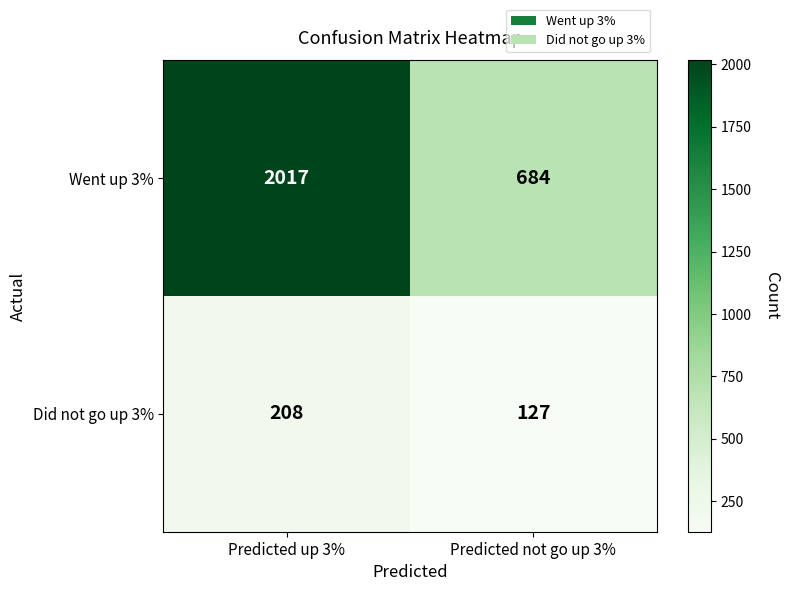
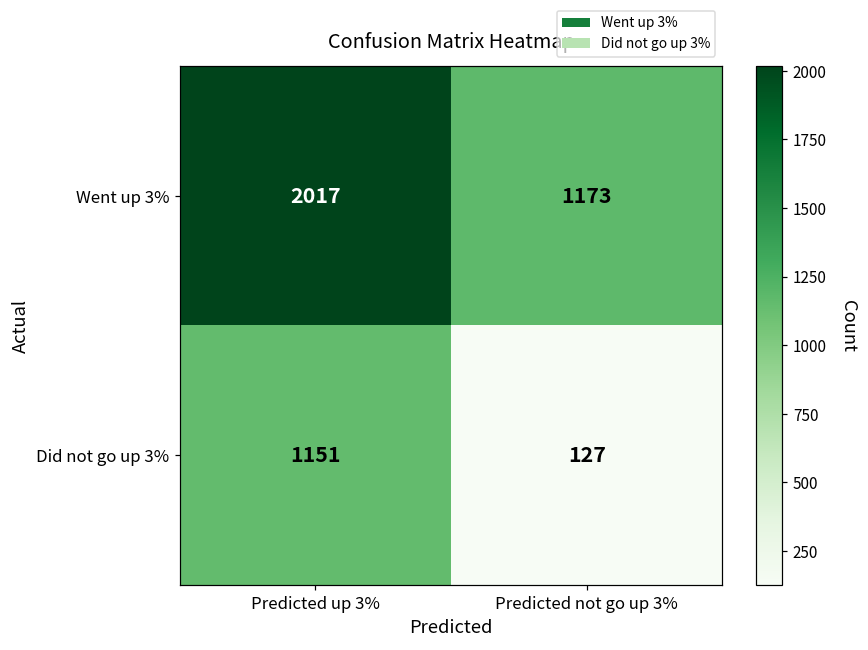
  {
    "Went up 3%": {
      "Predicted up 3%": 2017,
-     "Predicted not go up 3%": 684
+     "Predicted not go up 3%": 1173
    },
    "Did not go up 3%": {
-     "Predicted up 3%": 208,
+     "Predicted up 3%": 1151,
      "Predicted not go up 3%": 127
    }
  }
